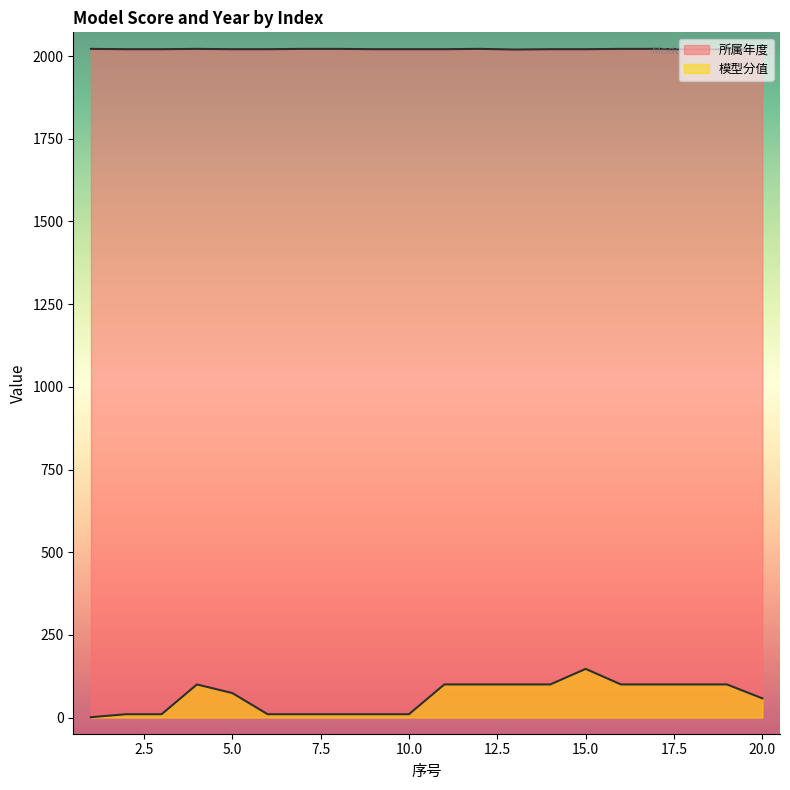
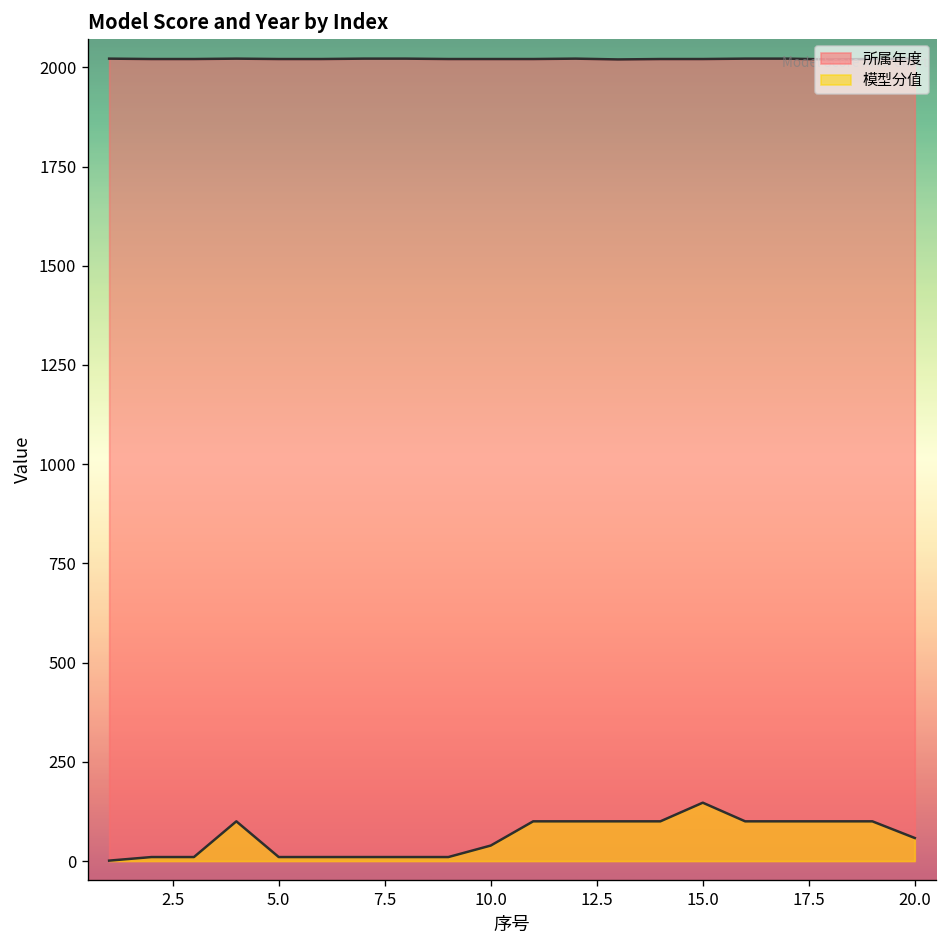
  {
    "所属年度": {
      "5.0": 2020,
      "10.0": 2020,
      "15.0": 2020
    },
    "模型分值": {
-     "5.0": 70,
-     "10.0": 10,
+     "5.0": 10,
+     "10.0": 40,
      "15.0": 150,
      "20.0": 60
    }
  }
